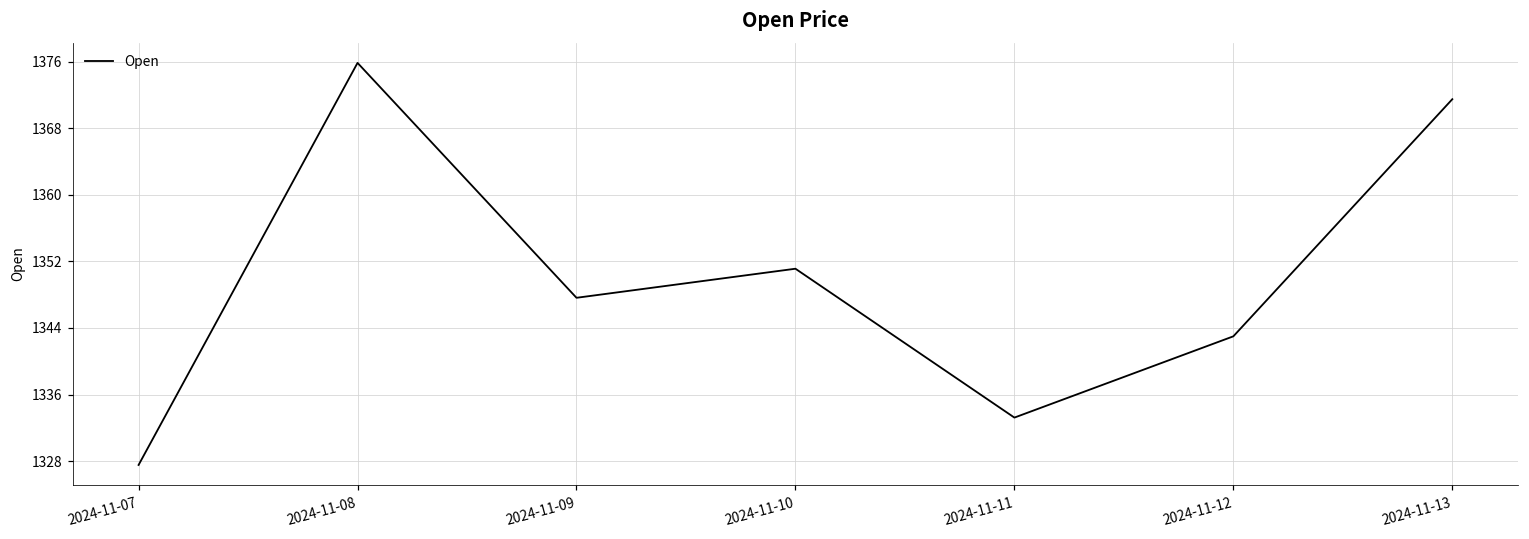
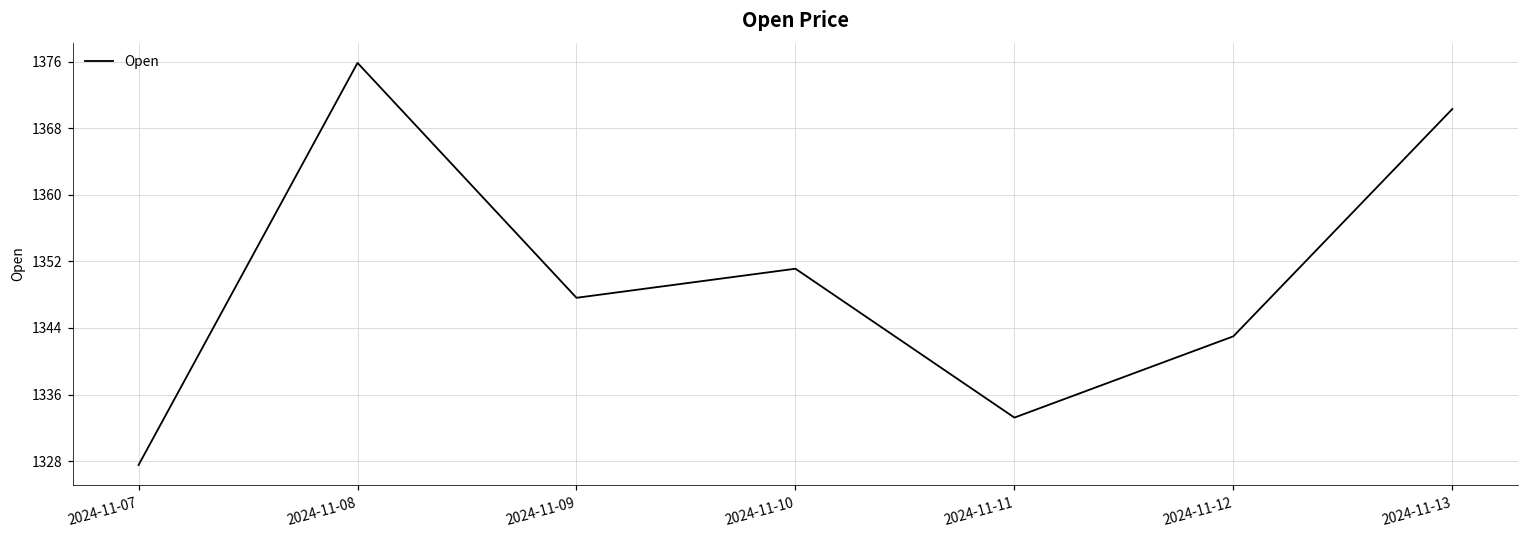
  {
    "2024-11-07": 1328,
    "2024-11-08": 1376,
    "2024-11-09": 1348,
    "2024-11-10": 1351,
    "2024-11-11": 1333,
    "2024-11-12": 1343,
-   "2024-11-13": 1371
+   "2024-11-13": 1370
  }
